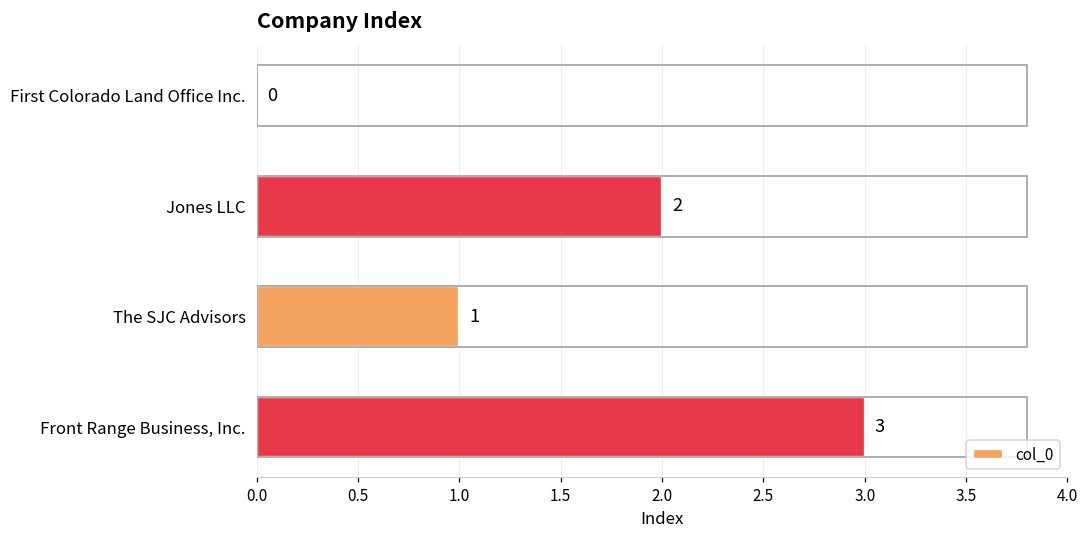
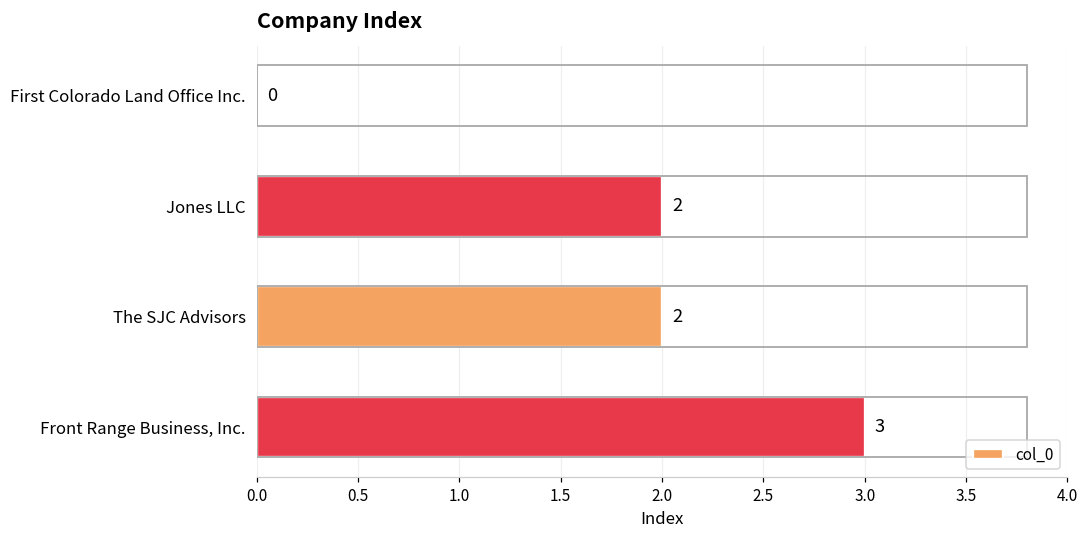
  {
    "First Colorado Land Office Inc.": 0,
    "Jones LLC": 2,
-   "The SJC Advisors": 1,
+   "The SJC Advisors": 2,
    "Front Range Business, Inc.": 3
  }
